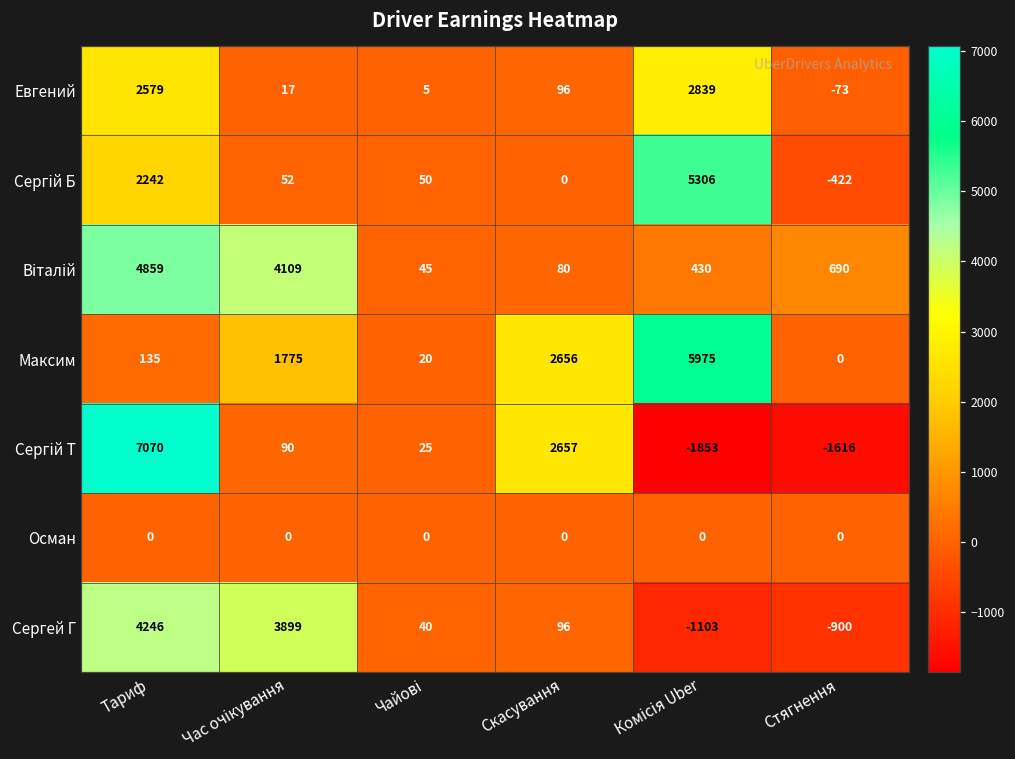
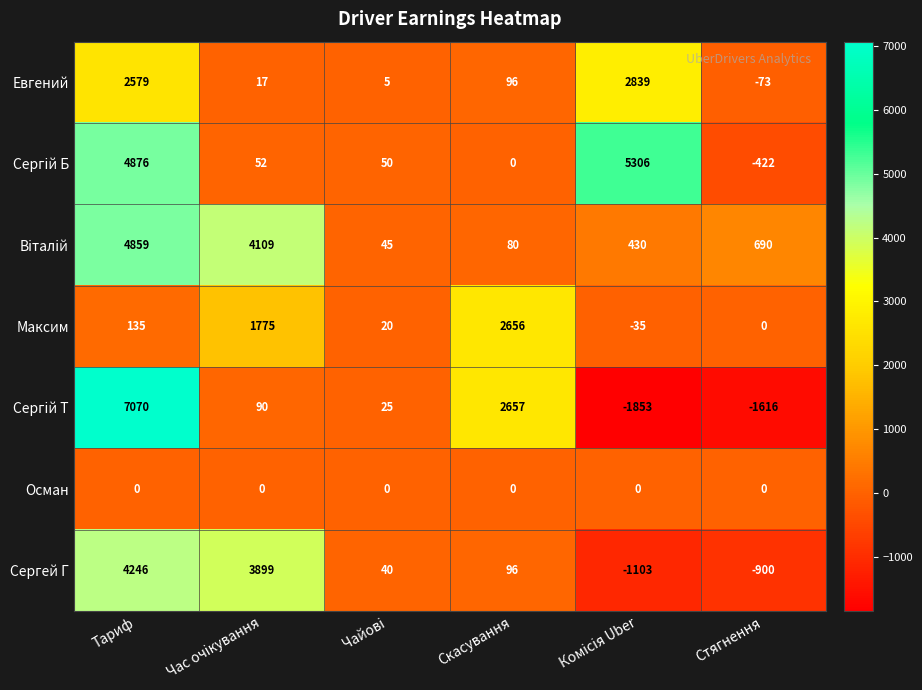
  {
    "Евгений": {
      "Тариф": 2579,
      "Час очікування": 17,
      "Чайові": 5,
      "Скасування": 96,
      "Комісія Uber": 2839
    },
    "Сергій Б": {
-     "Тариф": 2242,
+     "Тариф": 4876,
      "Час очікування": 52,
      "Чайові": 50,
      "Скасування": 0,
      "Комісія Uber": 5306,
      "Стягнення": -422
    },
    "Віталій": {
      "Тариф": 4859,
      "Час очікування": 4109,
      "Чайові": 45,
      "Скасування": 80,
      "Комісія Uber": 430,
      "Стягнення": 690
    },
    "Максим": {
      "Тариф": 135,
      "Час очікування": 1775,
      "Чайові": 20,
      "Скасування": 2656,
-     "Комісія Uber": 5975,
+     "Комісія Uber": -35,
      "Стягнення": 0
    },
    "Сергій Т": {
      "Тариф": 7070,
      "Час очікування": 90,
      "Чайові": 25,
      "Скасування": 2657,
      "Комісія Uber": -1853,
      "Стягнення": -1616
    },
    "Осман": {
      "Тариф": 0,
      "Час очікування": 0,
      "Чайові": 0,
      "Скасування": 0,
      "Комісія Uber": 0,
      "Стягнення": 0
    },
    "Сергей Г": {
      "Тариф": 4246,
      "Час очікування": 3899,
      "Чайові": 40,
      "Скасування": 96,
      "Комісія Uber": -1103,
      "Стягнення": -900
    }
  }
